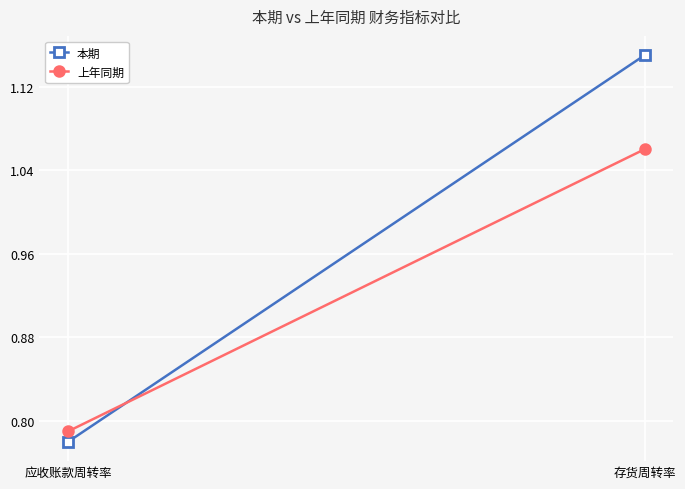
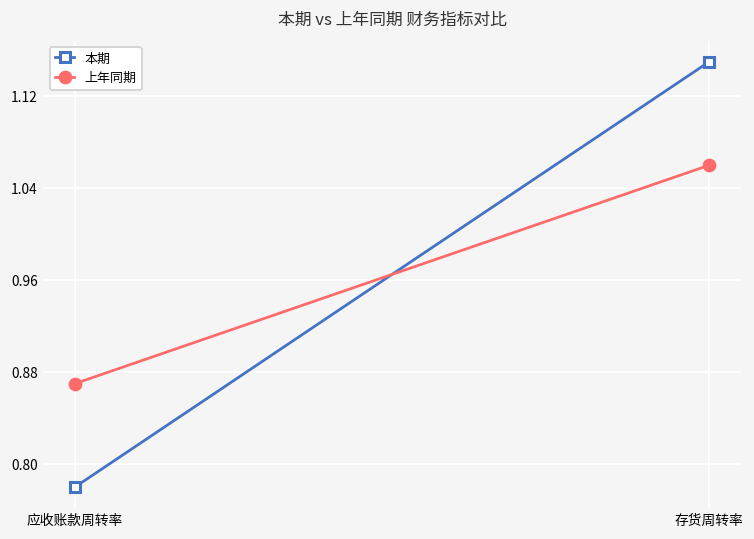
  {
    "本期": {
      "应收账款周转率": 0.78,
      "存货周转率": 1.15
    },
    "上年同期": {
-     "应收账款周转率": 0.79,
+     "应收账款周转率": 0.87,
      "存货周转率": 1.06
    }
  }
